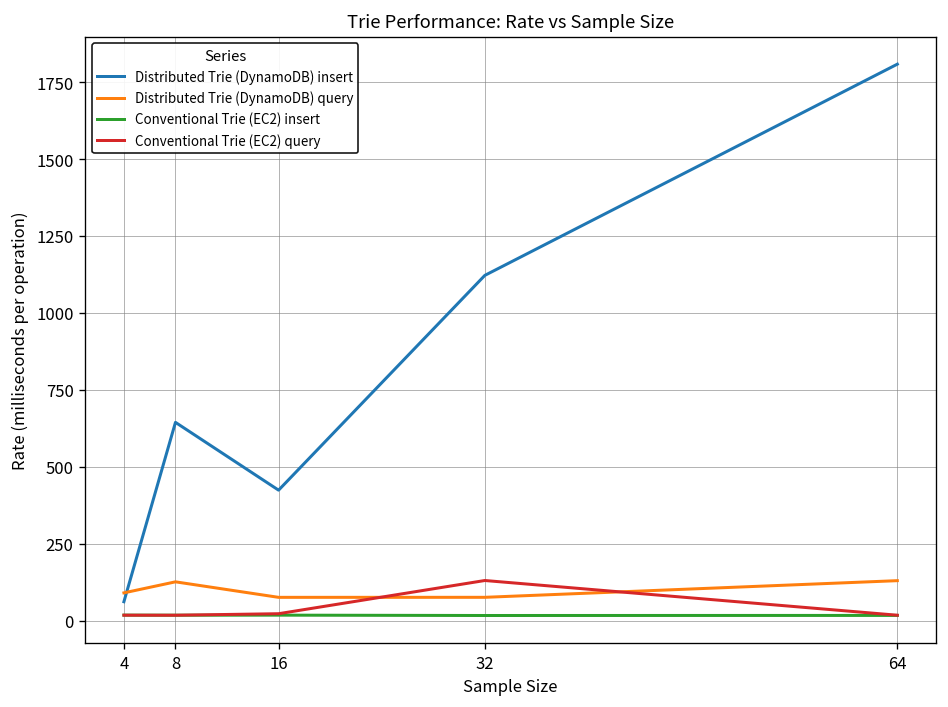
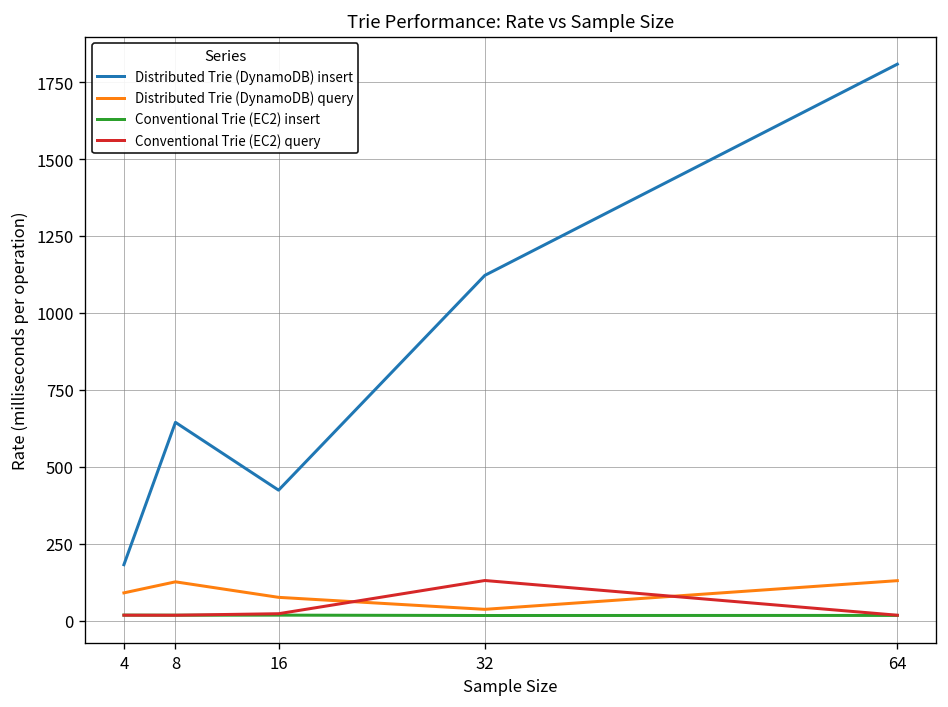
  {
    "Distributed Trie (DynamoDB) insert": {
-     "4": 60,
+     "4": 180,
      "8": 640,
      "16": 420,
      "32": 1120,
      "64": 1810
    },
    "Distributed Trie (DynamoDB) query": {
      "4": 90,
      "8": 130,
      "16": 80,
-     "32": 80,
+     "32": 40,
      "64": 130
    },
    "Conventional Trie (EC2) insert": {
      "32": 20
    },
    "Conventional Trie (EC2) query": {
      "32": 130
    }
  }
